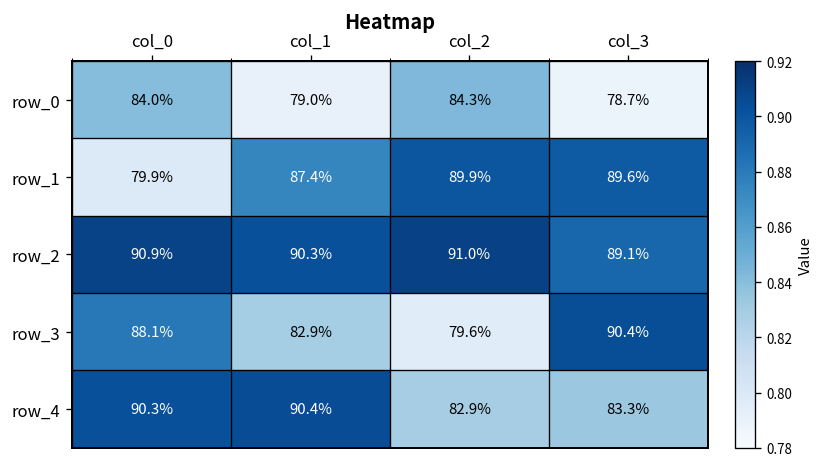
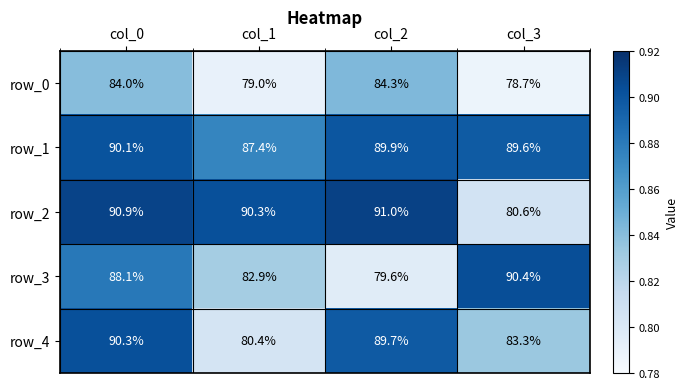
  {
    "row_0": {
      "col_0": "84.0%",
      "col_1": "79.0%",
      "col_2": "84.3%",
      "col_3": "78.7%"
    },
    "row_1": {
-     "col_0": "79.9%",
+     "col_0": "90.1%",
      "col_1": "87.4%",
      "col_2": "89.9%",
      "col_3": "89.6%"
    },
    "row_2": {
      "col_0": "90.9%",
      "col_1": "90.3%",
      "col_2": "91.0%",
-     "col_3": "89.1%"
+     "col_3": "80.6%"
    },
    "row_3": {
      "col_0": "88.1%",
      "col_1": "82.9%",
      "col_2": "79.6%",
      "col_3": "90.4%"
    },
    "row_4": {
      "col_0": "90.3%",
-     "col_1": "90.4%",
-     "col_2": "82.9%",
+     "col_1": "80.4%",
+     "col_2": "89.7%",
      "col_3": "83.3%"
    }
  }
